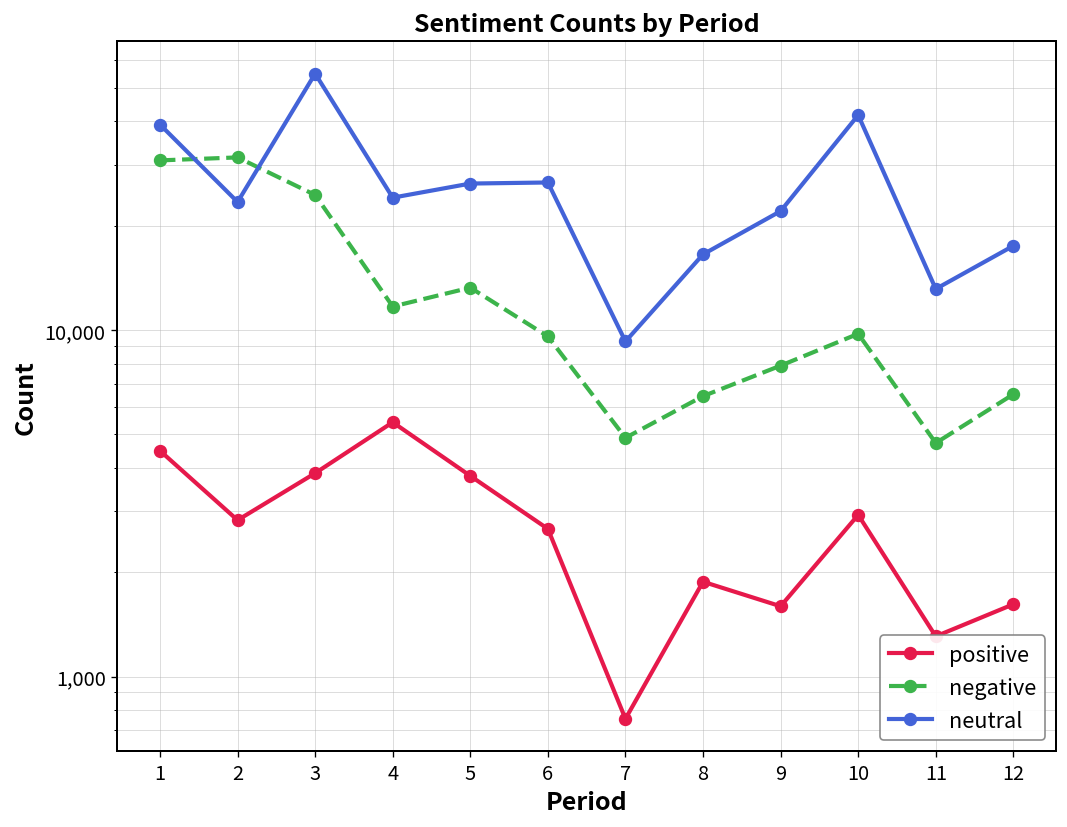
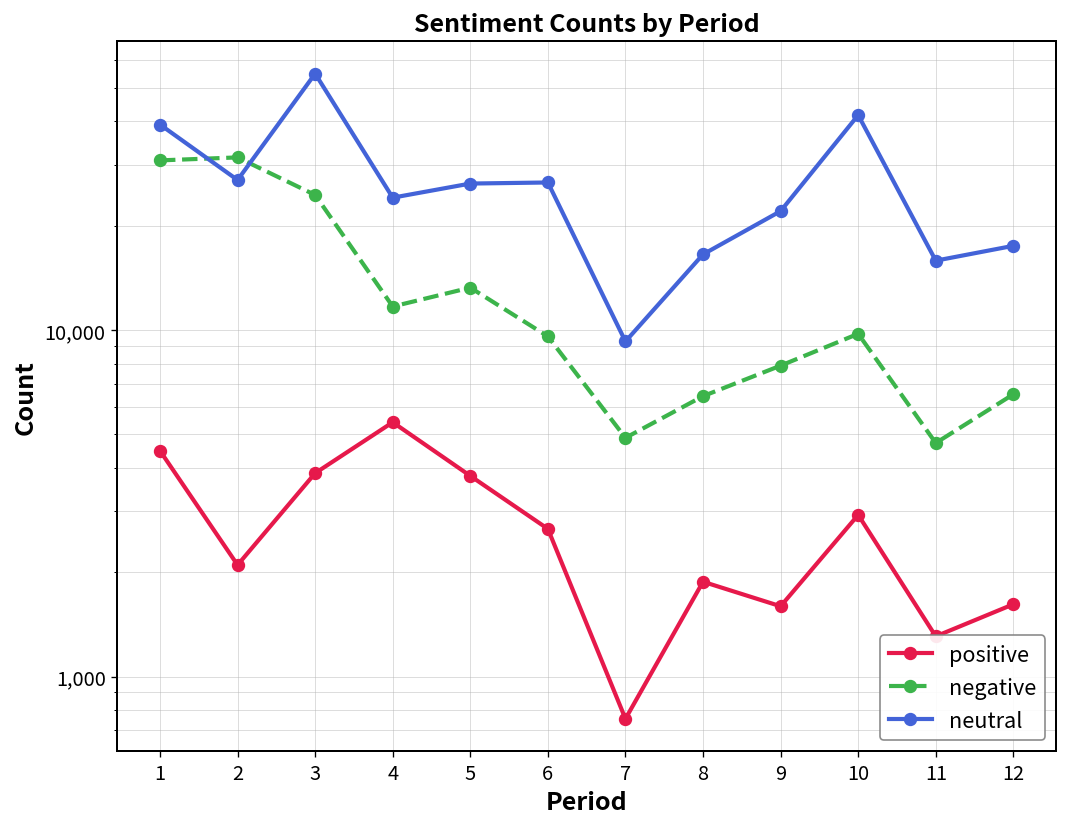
  {
    "positive": {
      "1": "4,500",
-     "2": "2,800",
+     "2": "2,100",
      "3": "3,900",
      "4": "5,400",
      "5": "3,800",
      "6": "2,700",
      "7": "760",
      "8": "1,900",
      "9": "1,600",
      "10": "2,900",
      "11": "1,300",
      "12": "1,600"
    },
    "negative": {
      "1": "31,000",
      "2": "31,000",
      "3": "25,000",
      "4": "11,700",
      "5": "13,000",
      "6": "9,600",
      "7": "4,900",
      "8": "6,400",
      "9": "7,900",
      "10": "9,800",
      "11": "4,700",
      "12": "6,500"
    },
    "neutral": {
      "1": "39,000",
-     "2": "23,000",
+     "2": "27,000",
      "3": "55,000",
      "4": "24,000",
      "5": "26,000",
      "6": "27,000",
      "7": "9,300",
      "8": "17,000",
      "9": "22,000",
      "10": "42,000",
-     "11": "13,000",
+     "11": "16,000",
      "12": "17,000"
    }
  }
